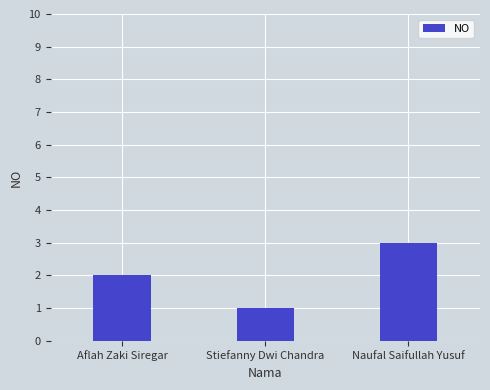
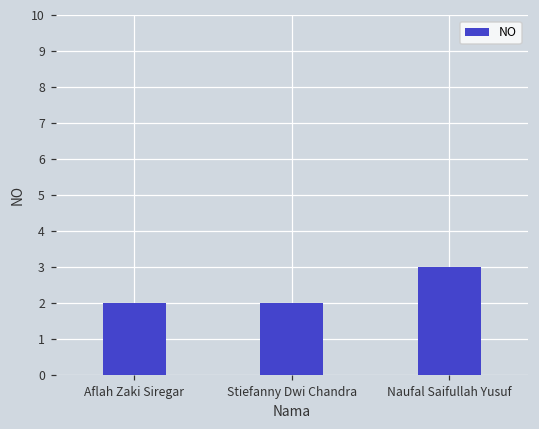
  {
    "Aflah Zaki Siregar": 2,
-   "Stiefanny Dwi Chandra": 1,
+   "Stiefanny Dwi Chandra": 2,
    "Naufal Saifullah Yusuf": 3
  }
